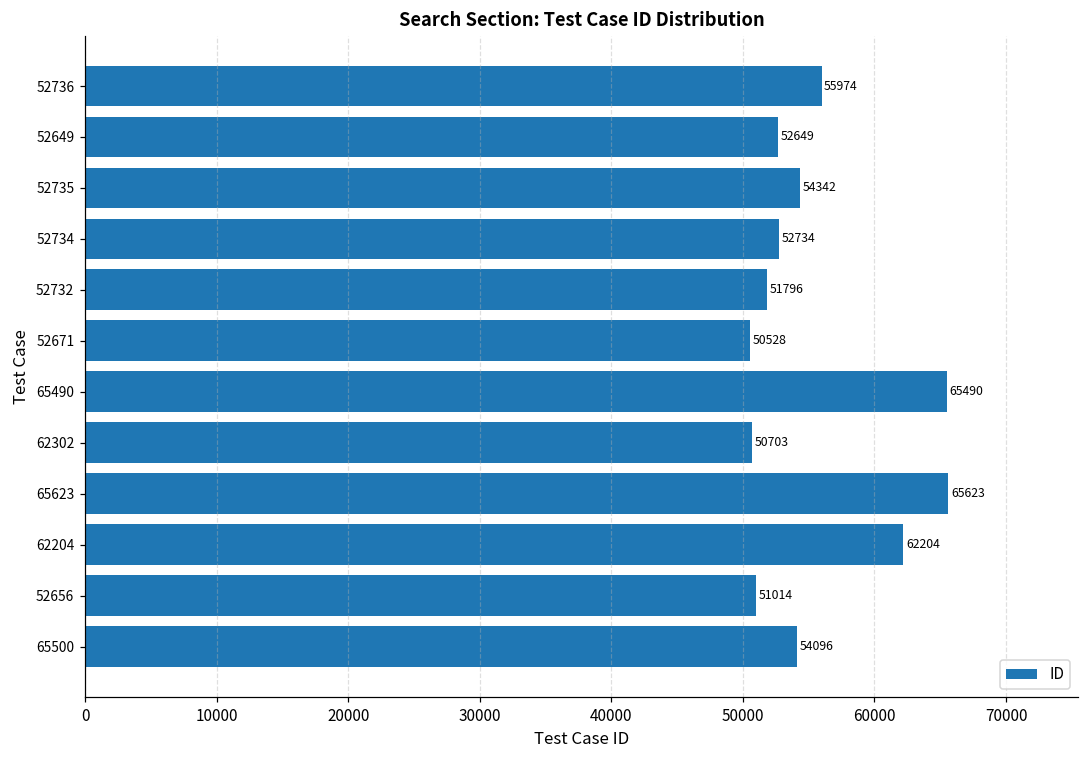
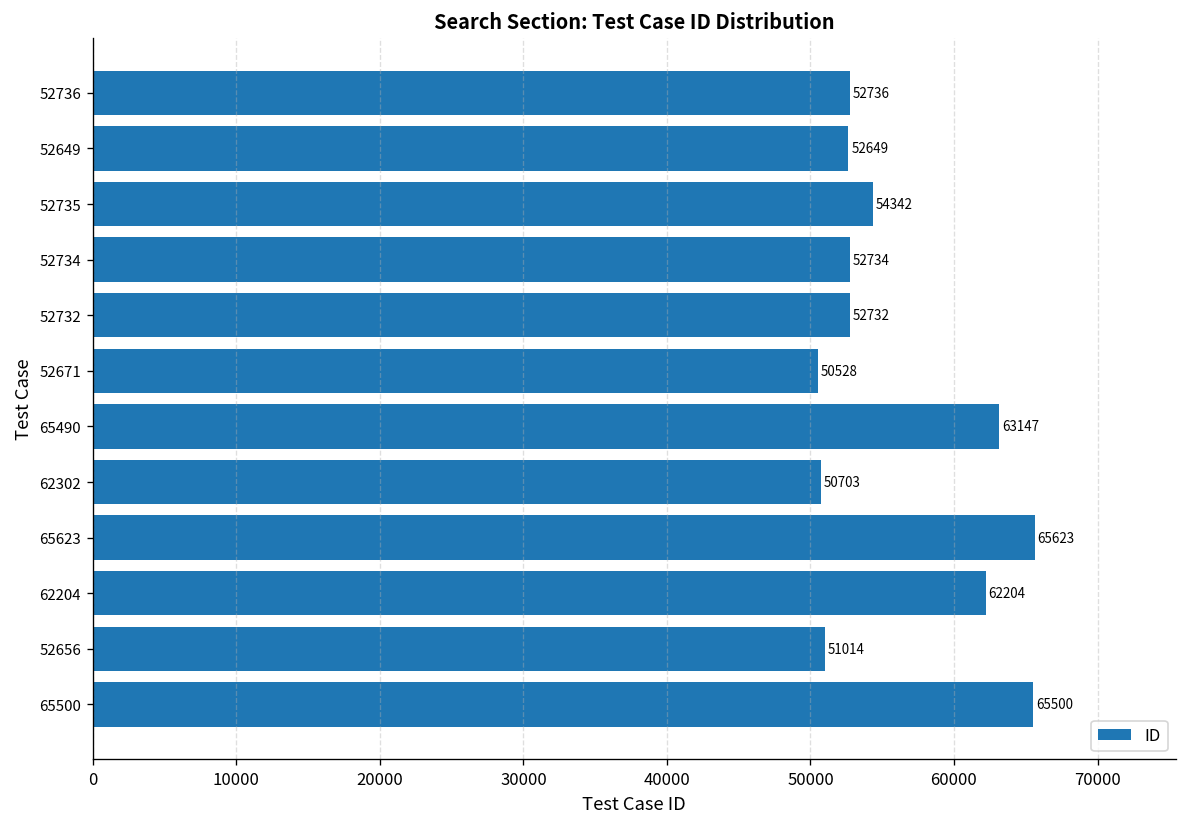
  {
-   "52736": 55974,
+   "52736": 52736,
    "52649": 52649,
    "52735": 54342,
    "52734": 52734,
-   "52732": 51796,
+   "52732": 52732,
    "52671": 50528,
-   "65490": 65490,
+   "65490": 63147,
    "62302": 50703,
    "65623": 65623,
    "62204": 62204,
    "52656": 51014,
-   "65500": 54096
+   "65500": 65500
  }
